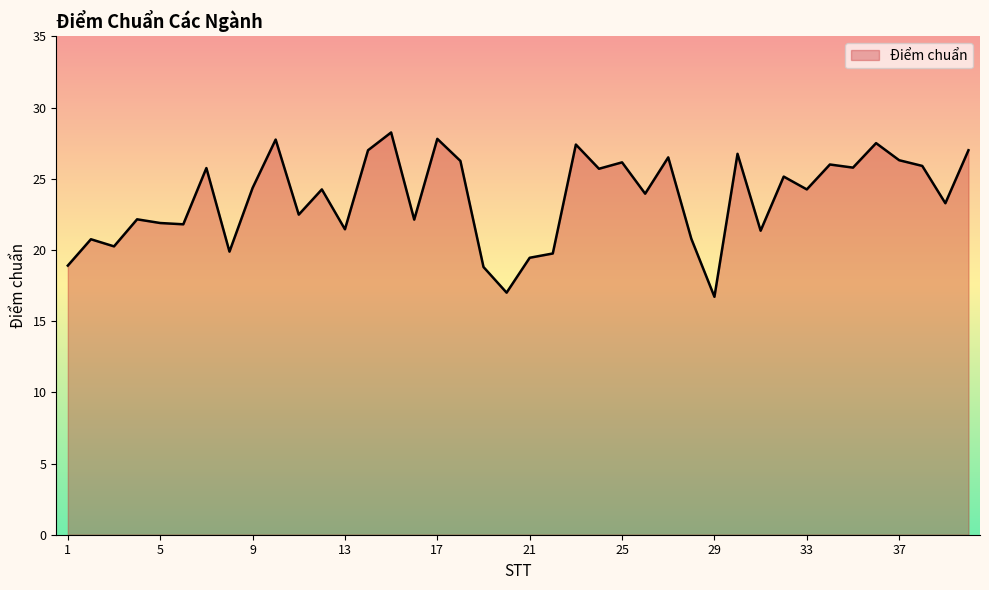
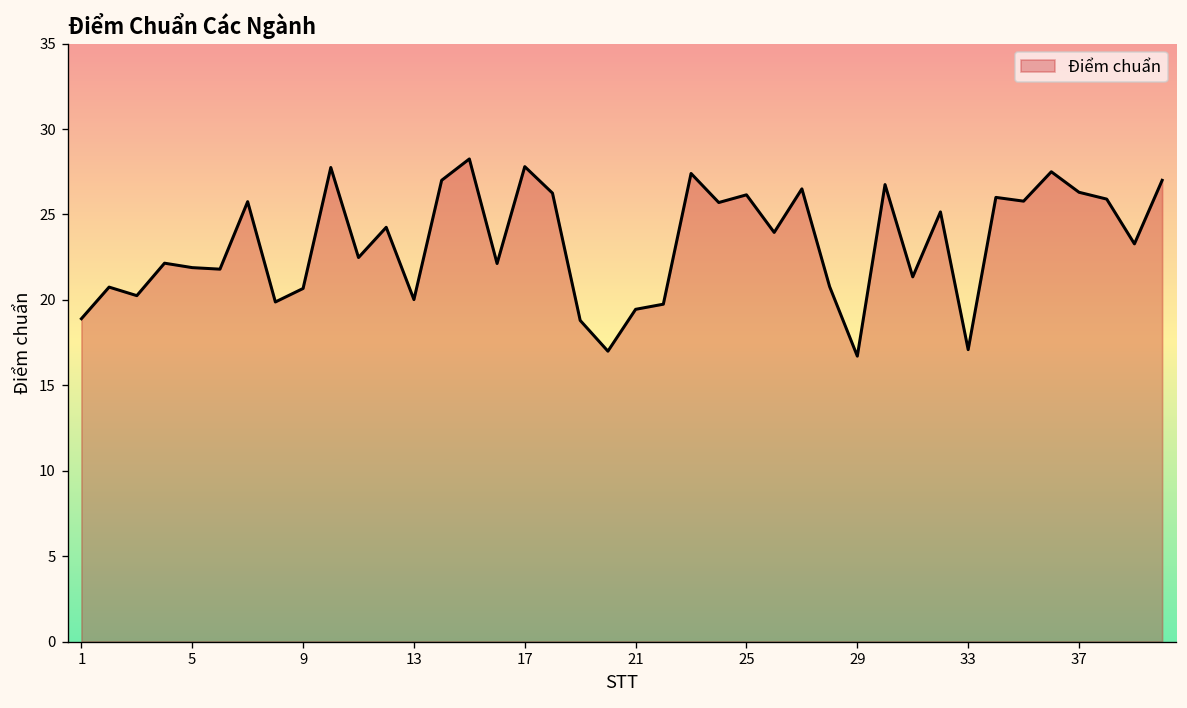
  {
    "1": 18.9,
    "5": 21.9,
-   "9": 24.4,
-   "13": 21.5,
+   "9": 20.7,
+   "13": 20.0,
    "17": 27.8,
    "21": 19.5,
    "25": 26.2,
    "29": 16.7,
-   "33": 24.3,
+   "33": 17.1,
    "37": 26.3
  }
